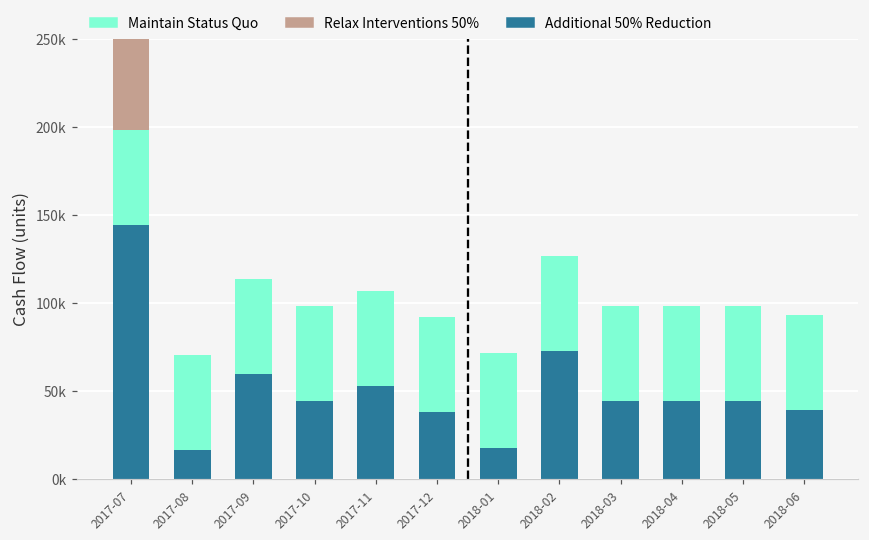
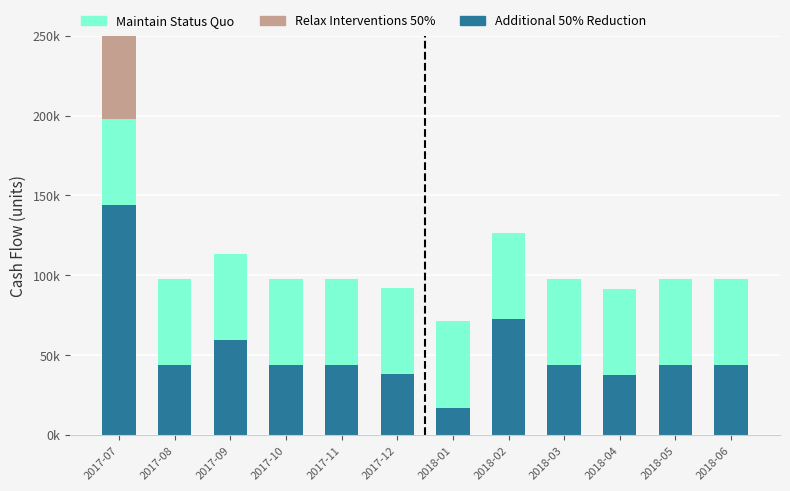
  {
    "Additional 50% Reduction": {
      "2017-07": 144000,
-     "2017-08": 16000,
+     "2017-08": 44000,
      "2017-09": 59000,
      "2017-10": 44000,
-     "2017-11": 53000,
+     "2017-11": 44000,
      "2017-12": 38000,
      "2018-01": 17000,
      "2018-02": 72000,
      "2018-03": 44000,
-     "2018-04": 44000,
+     "2018-04": 38000,
      "2018-05": 44000,
-     "2018-06": 39000
+     "2018-06": 44000
    },
    "Maintain Status Quo": {
      "2017-07": 54000,
      "2017-08": 54000,
      "2017-09": 54000,
      "2017-10": 54000,
      "2017-11": 54000,
      "2017-12": 54000,
      "2018-01": 54000,
      "2018-02": 54000,
      "2018-03": 54000,
      "2018-04": 54000,
      "2018-05": 54000,
      "2018-06": 54000
    },
    "Relax Interventions 50%": {
      "2017-08": 0,
      "2017-09": 0,
      "2017-10": 0,
      "2017-11": 0,
      "2017-12": 0,
      "2018-01": 0,
      "2018-02": 0,
      "2018-03": 0,
      "2018-04": 0,
      "2018-05": 0,
      "2018-06": 0
    }
  }
